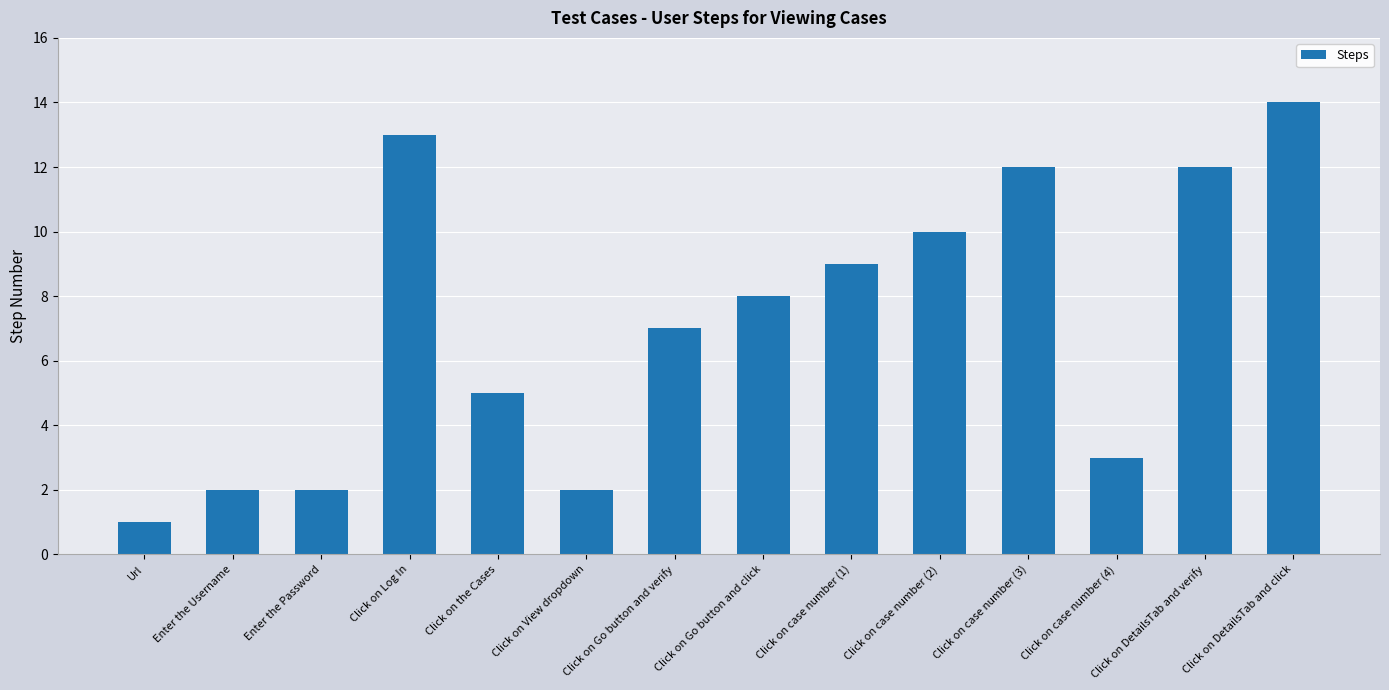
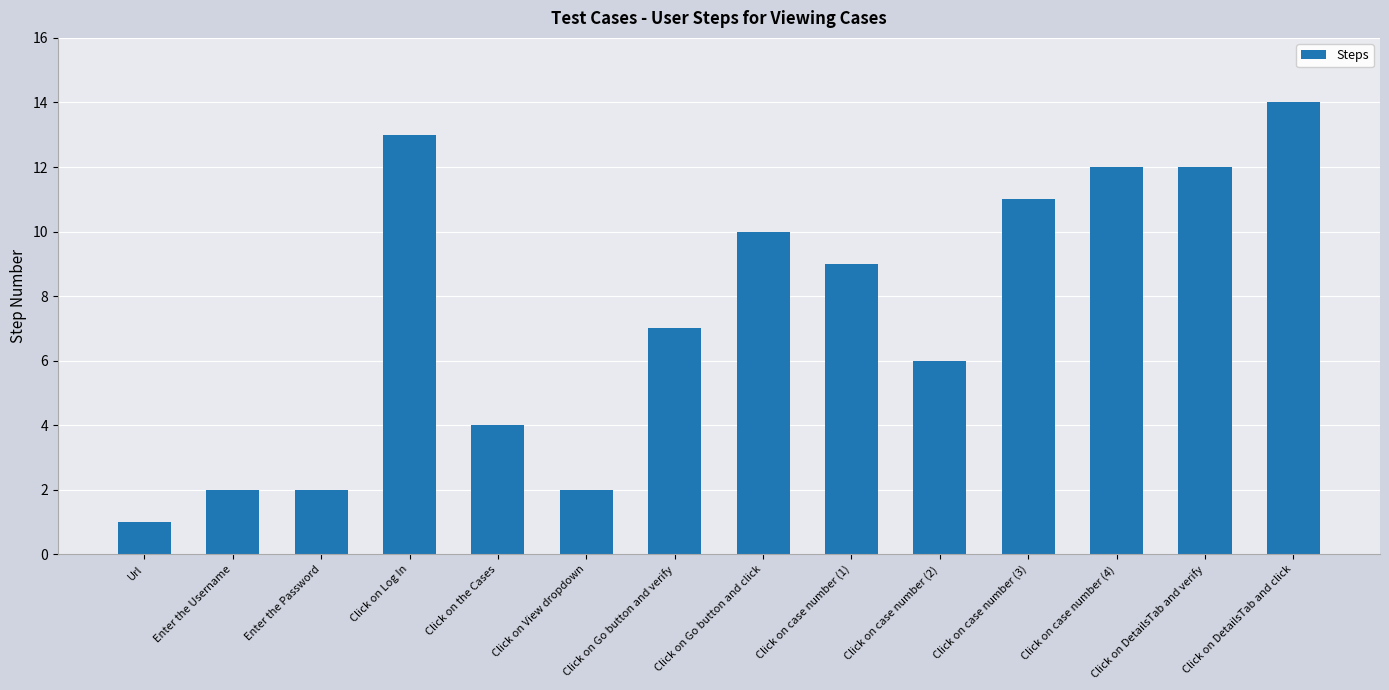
  {
    "Url": 1,
    "Enter the Username": 2,
    "Enter the Password": 2,
    "Click on Log In": 13,
-   "Click on the Cases": 5,
+   "Click on the Cases": 4,
    "Click on View dropdown": 2,
    "Click on Go button and verify": 7,
-   "Click on Go button and click": 8,
+   "Click on Go button and click": 10,
    "Click on case number (1)": 9,
-   "Click on case number (2)": 10,
-   "Click on case number (3)": 12,
-   "Click on case number (4)": 3,
+   "Click on case number (2)": 6,
+   "Click on case number (3)": 11,
+   "Click on case number (4)": 12,
    "Click on DetailsTab and verify": 12,
    "Click on DetailsTab and click": 14
  }
